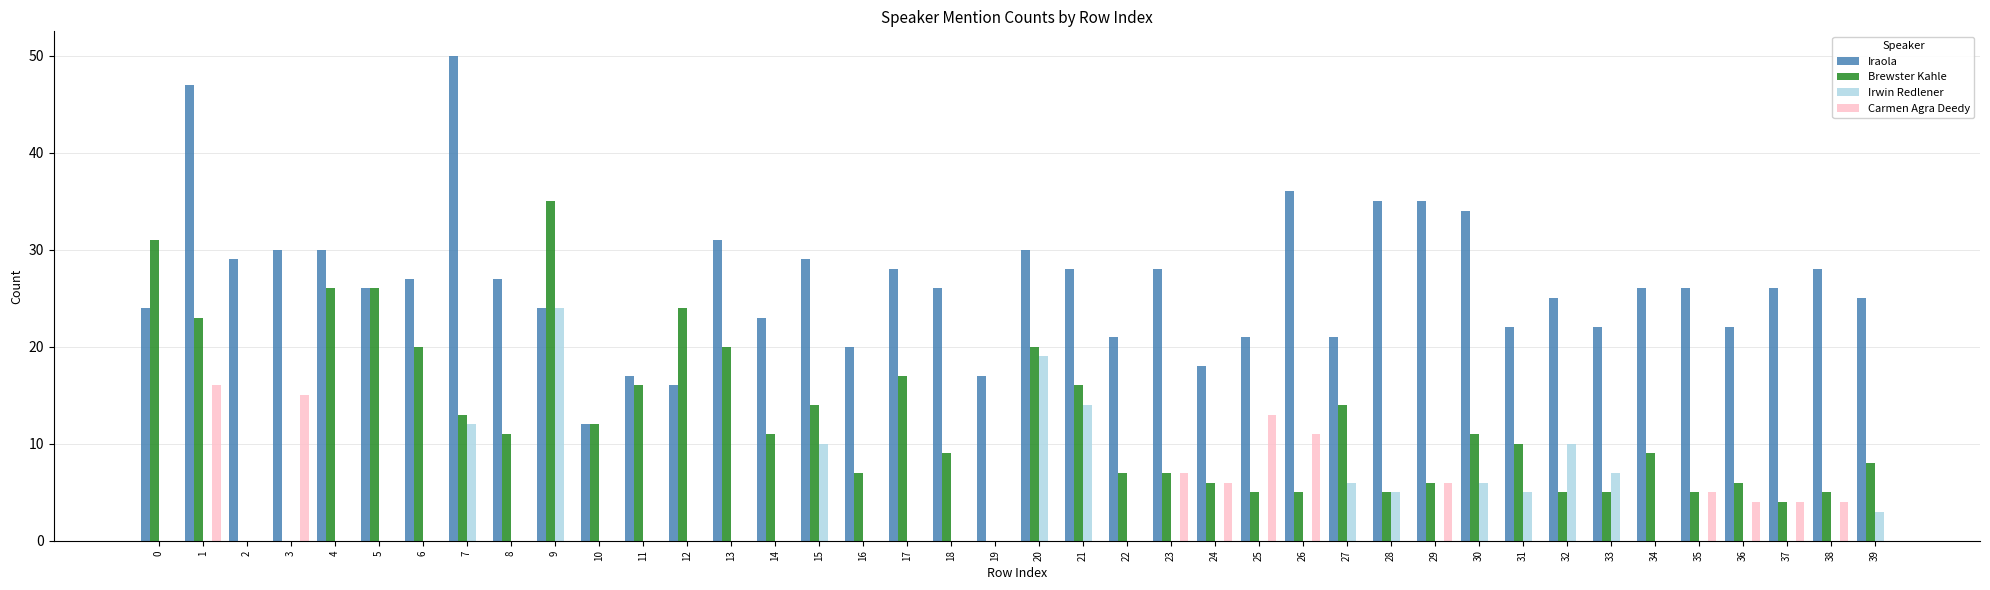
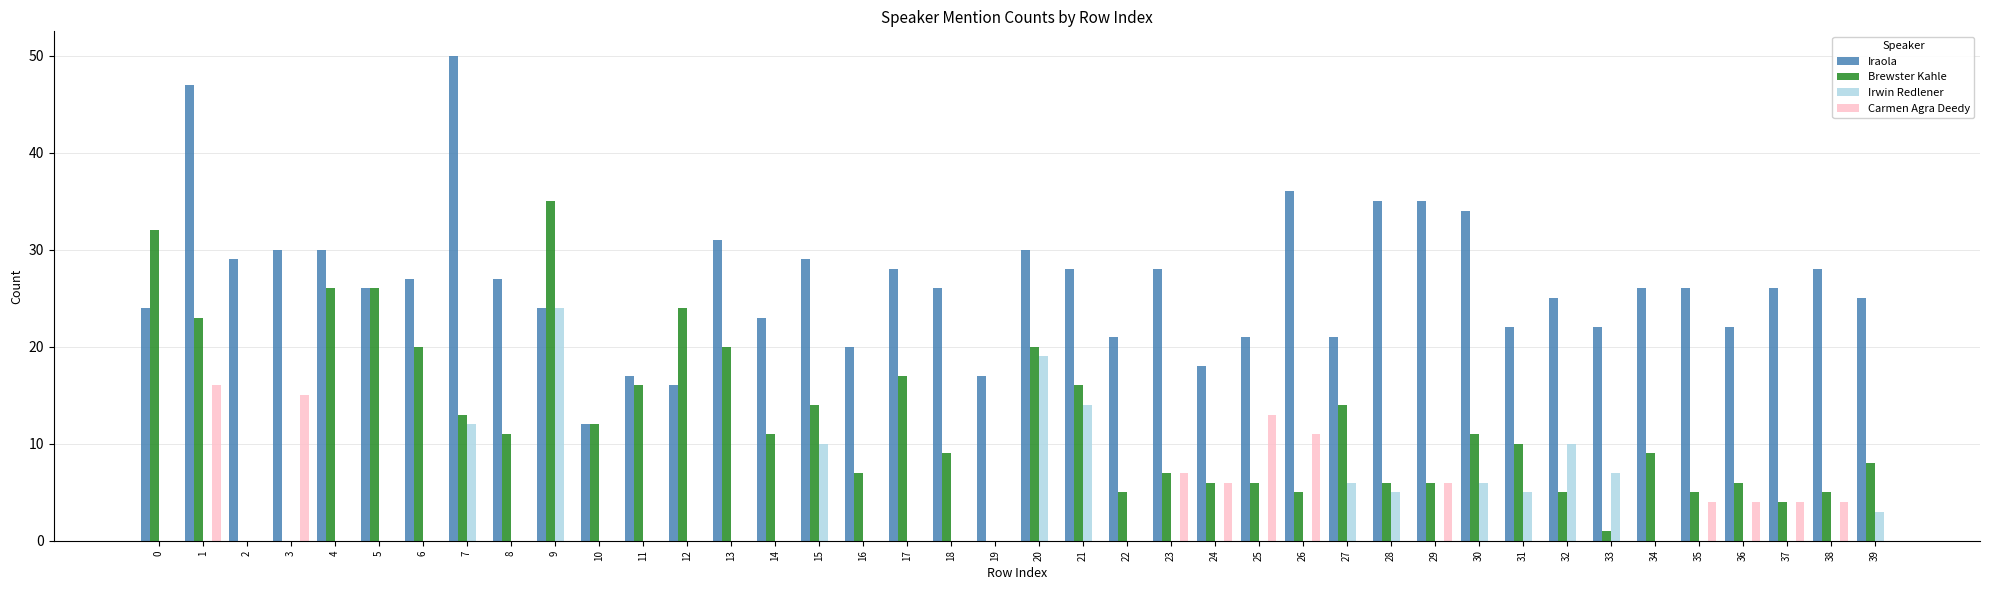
  {
    "Iraola": {
      "0": 24,
      "1": 47,
      "2": 29,
      "3": 30,
      "4": 30,
      "5": 26,
      "6": 27,
      "7": 50,
      "8": 27,
      "9": 24,
      "10": 12,
      "11": 17,
      "12": 16,
      "13": 31,
      "14": 23,
      "15": 29,
      "16": 20,
      "17": 28,
      "18": 26,
      "19": 17,
      "20": 30,
      "21": 28,
      "22": 21,
      "23": 28,
      "24": 18,
      "25": 21,
      "26": 36,
      "27": 21,
      "28": 35,
      "29": 35,
      "30": 34,
      "31": 22,
      "32": 25,
      "33": 22,
      "34": 26,
      "35": 26,
      "36": 22,
      "37": 26,
      "38": 28,
      "39": 25
    },
    "Brewster Kahle": {
-     "0": 31,
+     "0": 32,
      "1": 23,
      "2": 0,
      "3": 0,
      "4": 26,
      "5": 26,
      "6": 20,
      "7": 13,
      "8": 11,
      "9": 35,
      "10": 12,
      "11": 16,
      "12": 24,
      "13": 20,
      "14": 11,
      "15": 14,
      "16": 7,
      "17": 17,
      "18": 9,
      "19": 0,
      "20": 20,
      "21": 16,
-     "22": 7,
+     "22": 5,
      "23": 7,
      "24": 6,
-     "25": 5,
+     "25": 6,
      "26": 5,
      "27": 14,
-     "28": 5,
+     "28": 6,
      "29": 6,
      "30": 11,
      "31": 10,
      "32": 5,
-     "33": 5,
+     "33": 1,
      "34": 9,
      "35": 5,
      "36": 6,
      "37": 4,
      "38": 5,
      "39": 8
    },
    "Irwin Redlener": {
      "0": 0,
      "1": 0,
      "2": 0,
      "3": 0,
      "4": 0,
      "5": 0,
      "6": 0,
      "7": 12,
      "8": 0,
      "9": 24,
      "10": 0,
      "11": 0,
      "12": 0,
      "13": 0,
      "14": 0,
      "15": 10,
      "16": 0,
      "17": 0,
      "18": 0,
      "19": 0,
      "20": 19,
      "21": 14,
      "22": 0,
      "23": 0,
      "24": 0,
      "25": 0,
      "26": 0,
      "27": 6,
      "28": 5,
      "29": 0,
      "30": 6,
      "31": 5,
      "32": 10,
      "33": 7,
      "34": 0,
      "35": 0,
      "36": 0,
      "37": 0,
      "38": 0,
      "39": 3
    },
    "Carmen Agra Deedy": {
      "0": 0,
      "1": 16,
      "2": 0,
      "3": 15,
      "4": 0,
      "5": 0,
      "6": 0,
      "7": 0,
      "8": 0,
      "9": 0,
      "10": 0,
      "11": 0,
      "12": 0,
      "13": 0,
      "14": 0,
      "15": 0,
      "16": 0,
      "17": 0,
      "18": 0,
      "19": 0,
      "20": 0,
      "21": 0,
      "22": 0,
      "23": 7,
      "24": 6,
      "25": 13,
      "26": 11,
      "27": 0,
      "28": 0,
      "29": 6,
      "30": 0,
      "31": 0,
      "32": 0,
      "33": 0,
      "34": 0,
-     "35": 5,
+     "35": 4,
      "36": 4,
      "37": 4,
      "38": 4,
      "39": 0
    }
  }
